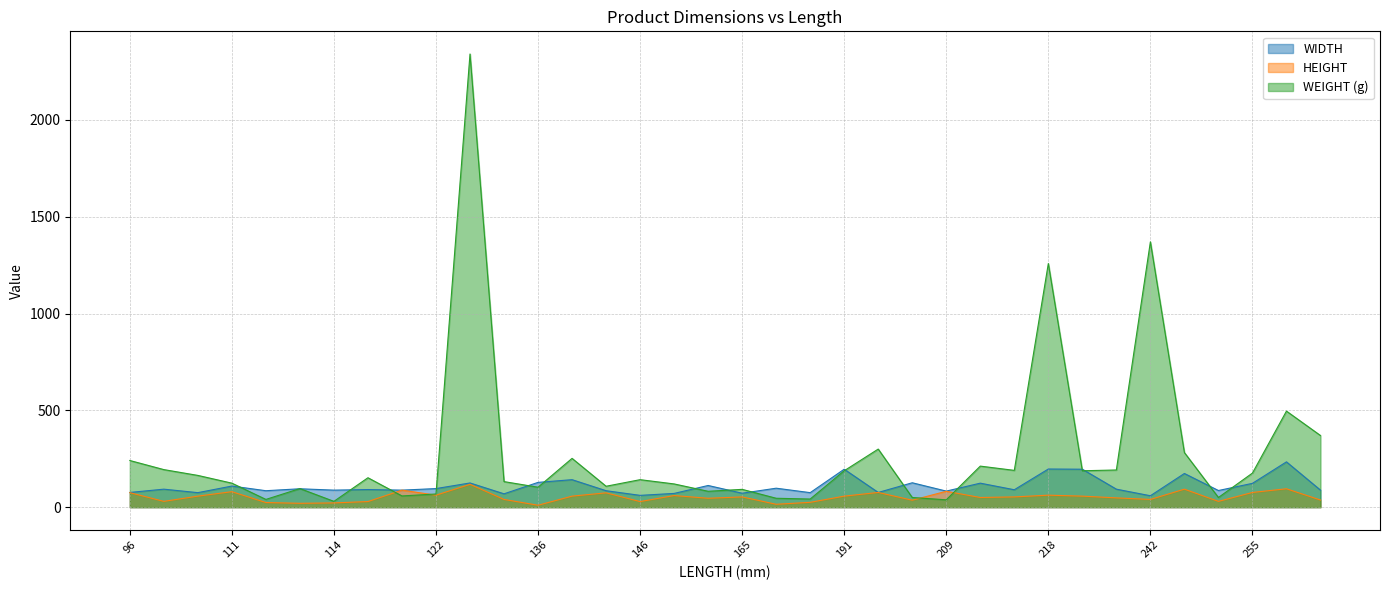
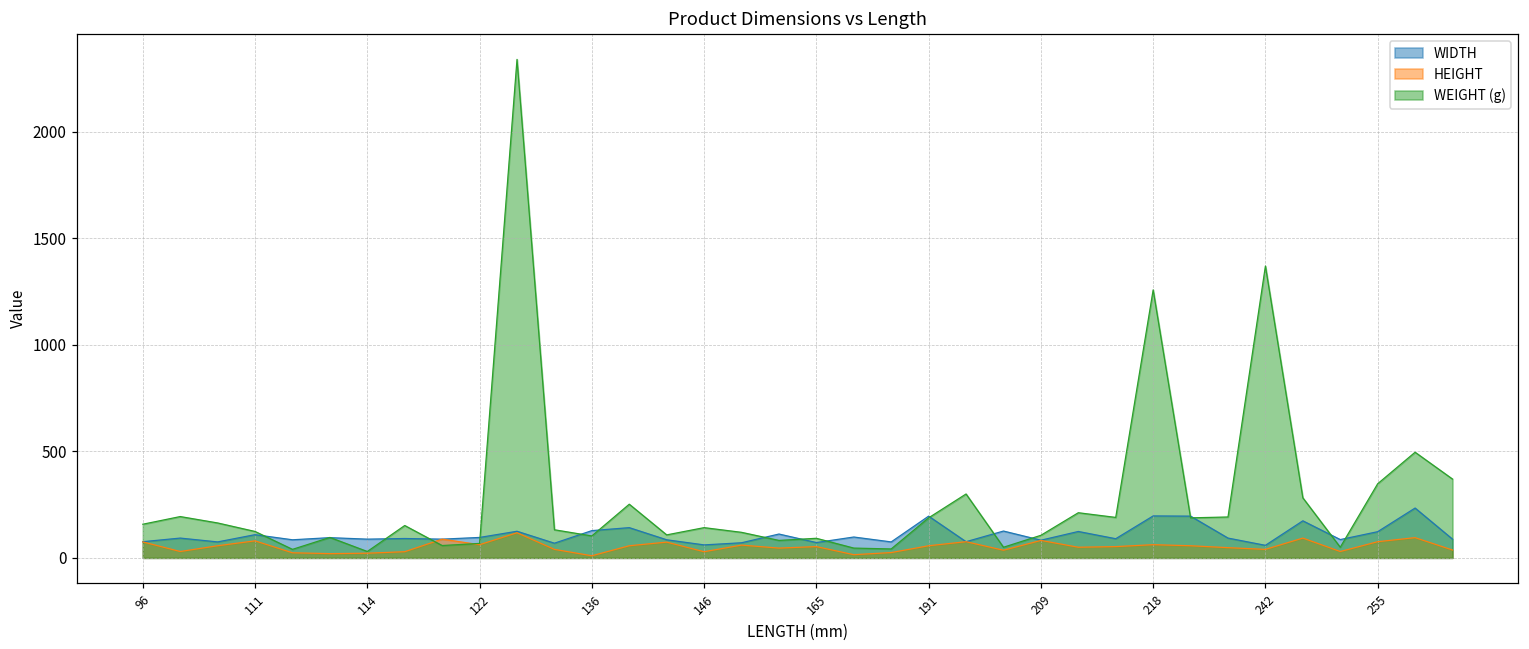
  {
    "WIDTH": {
      "111": 110,
      "114": 90,
      "122": 100,
      "136": 130,
      "146": 60,
      "165": 70,
      "218": 200,
      "242": 60,
      "255": 120
    },
    "HEIGHT": {
      "111": 80,
      "136": 10,
      "146": 30,
      "165": 50,
      "191": 60,
      "218": 60,
      "242": 40,
      "255": 80
    },
    "WEIGHT (g)": {
-     "96": 240,
+     "96": 160,
      "111": 120,
      "136": 100,
      "146": 140,
      "165": 90,
-     "209": 40,
+     "209": 110,
      "218": 1260,
      "242": 1370,
-     "255": 180
+     "255": 350
    }
  }
